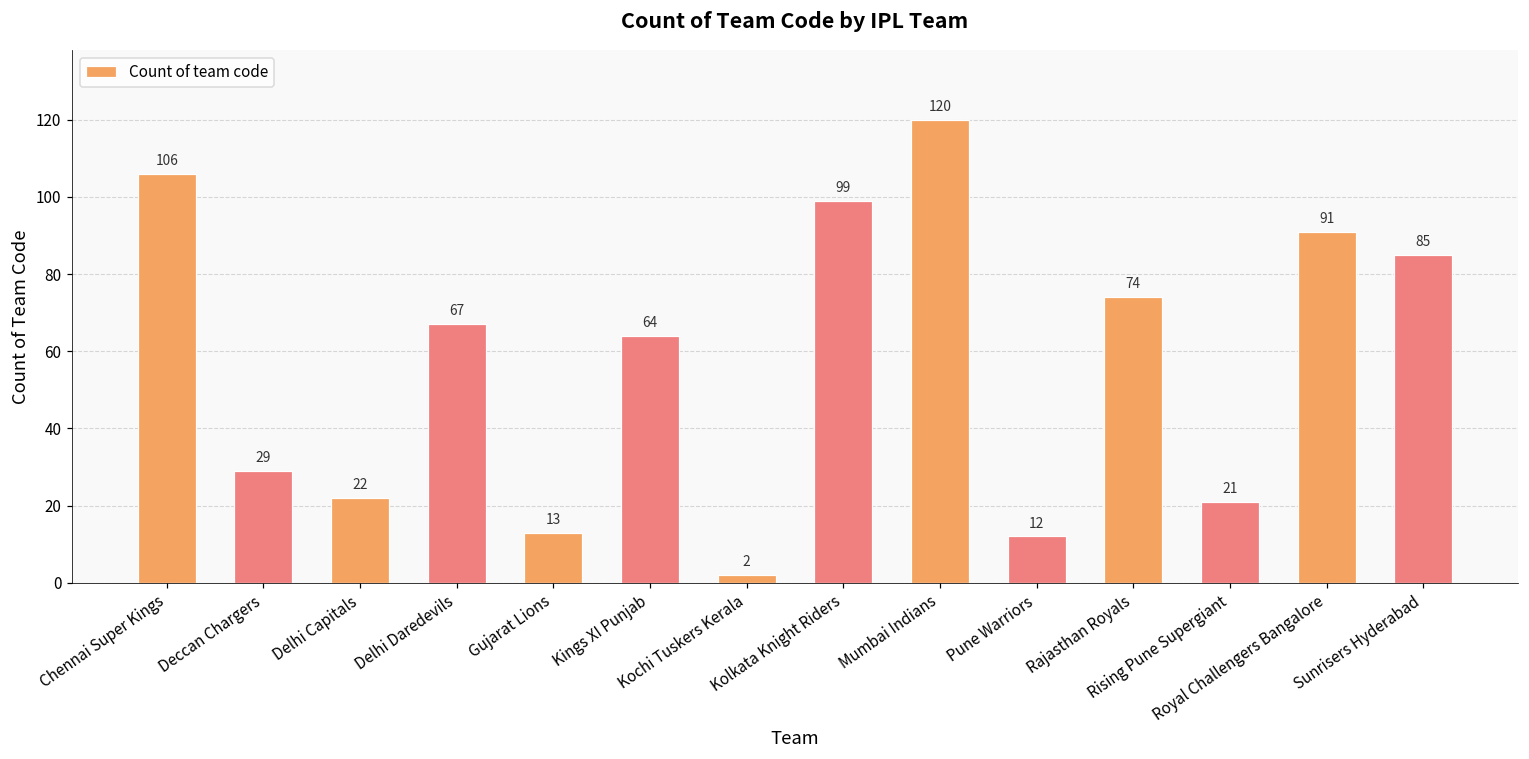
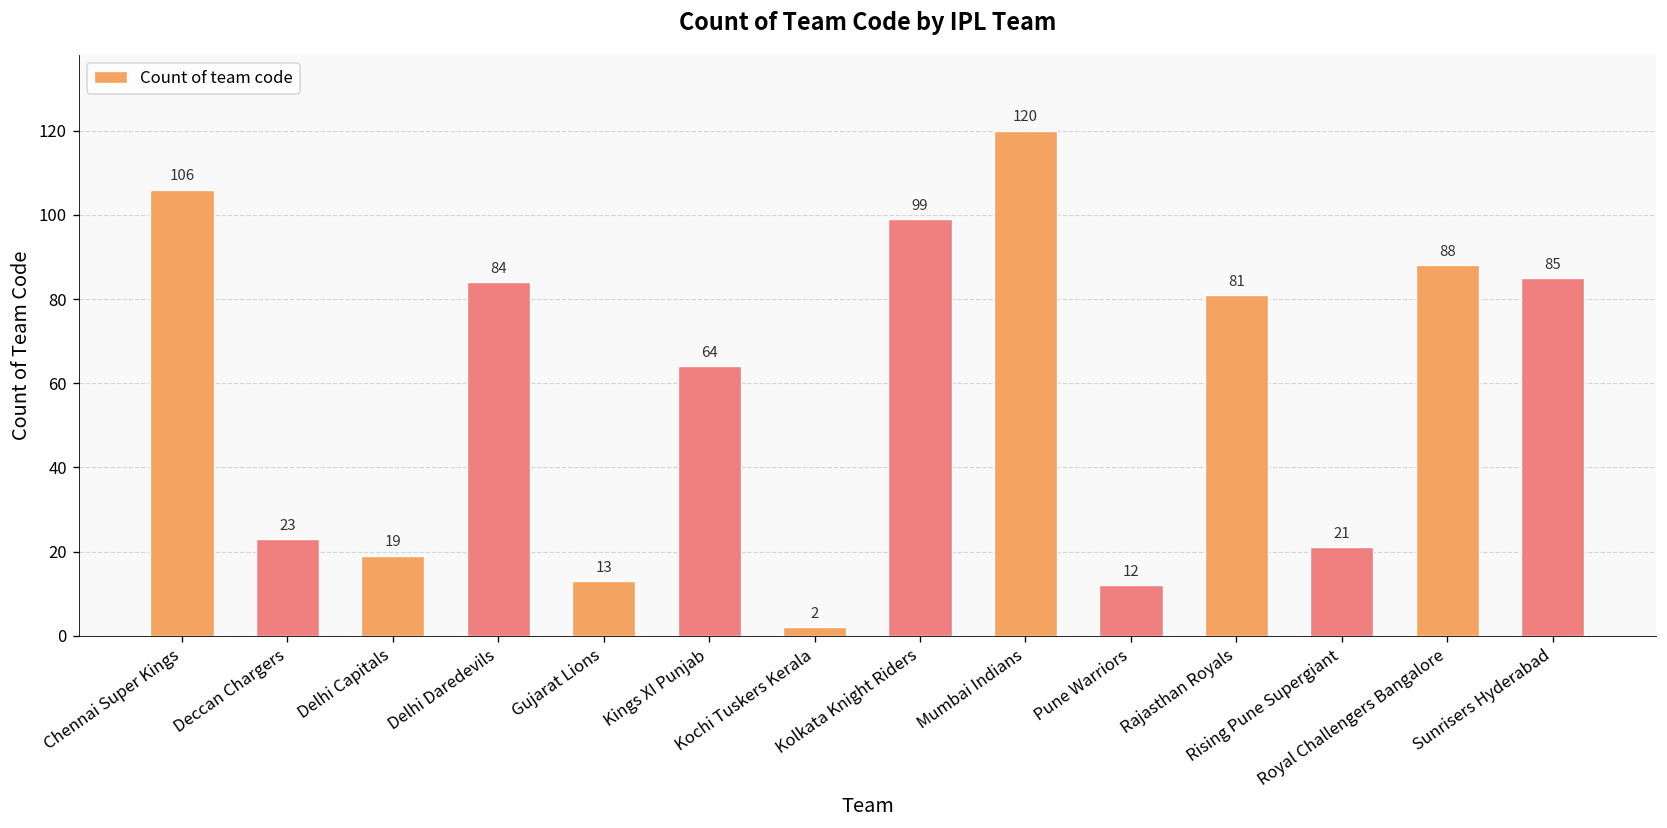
  {
    "Chennai Super Kings": 106,
-   "Deccan Chargers": 29,
-   "Delhi Capitals": 22,
-   "Delhi Daredevils": 67,
+   "Deccan Chargers": 23,
+   "Delhi Capitals": 19,
+   "Delhi Daredevils": 84,
    "Gujarat Lions": 13,
    "Kings XI Punjab": 64,
    "Kochi Tuskers Kerala": 2,
    "Kolkata Knight Riders": 99,
    "Mumbai Indians": 120,
    "Pune Warriors": 12,
-   "Rajasthan Royals": 74,
+   "Rajasthan Royals": 81,
    "Rising Pune Supergiant": 21,
-   "Royal Challengers Bangalore": 91,
+   "Royal Challengers Bangalore": 88,
    "Sunrisers Hyderabad": 85
  }
